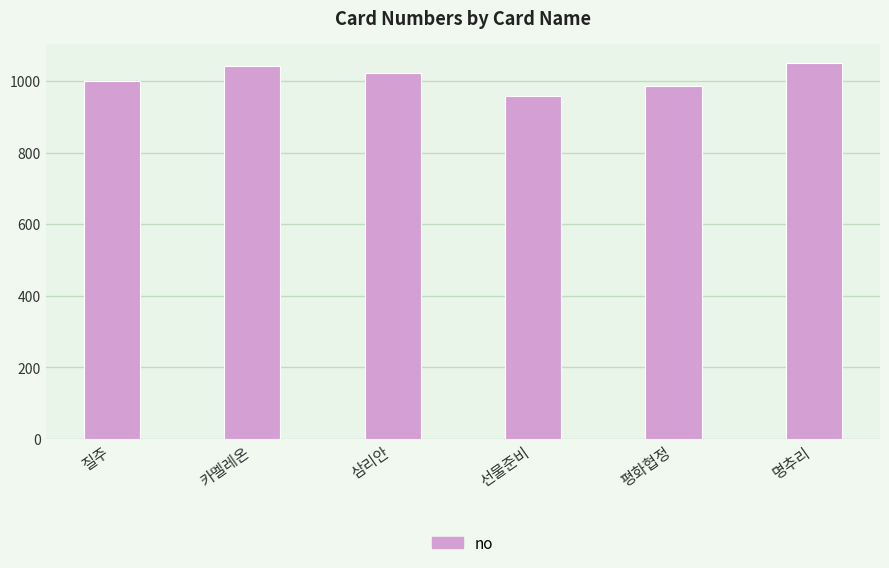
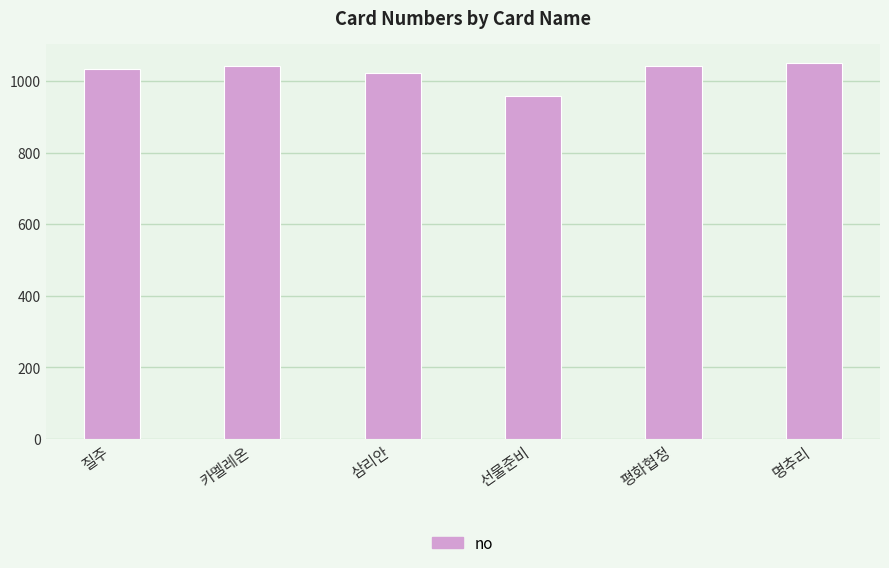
  {
-   "질주": 1000,
+   "질주": 1030,
    "카멜레온": 1040,
    "삼리안": 1020,
    "선물준비": 960,
-   "평화협정": 990,
+   "평화협정": 1040,
    "명추리": 1050
  }
